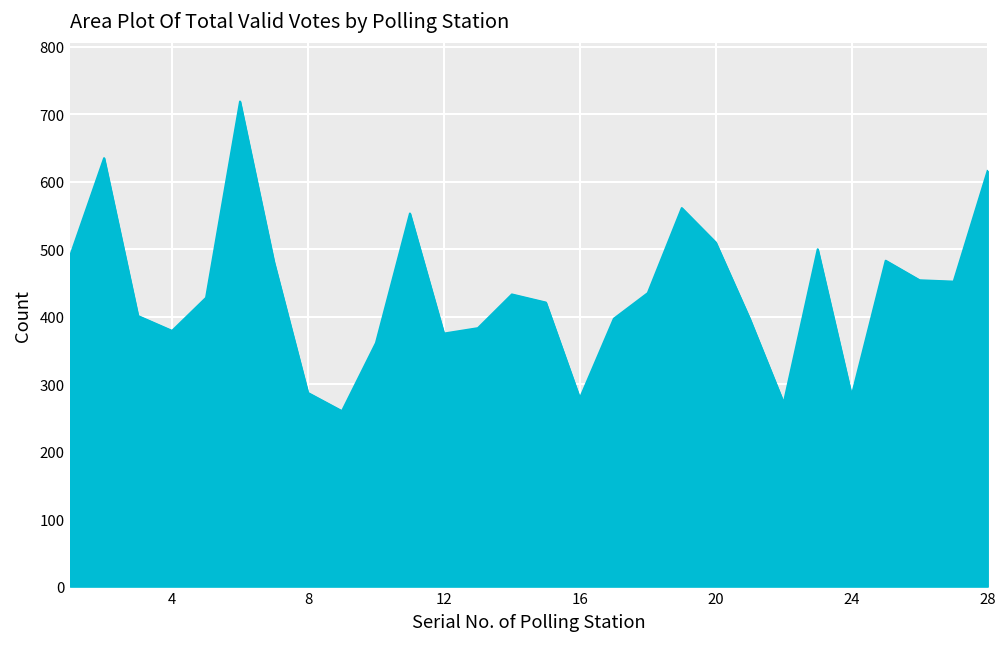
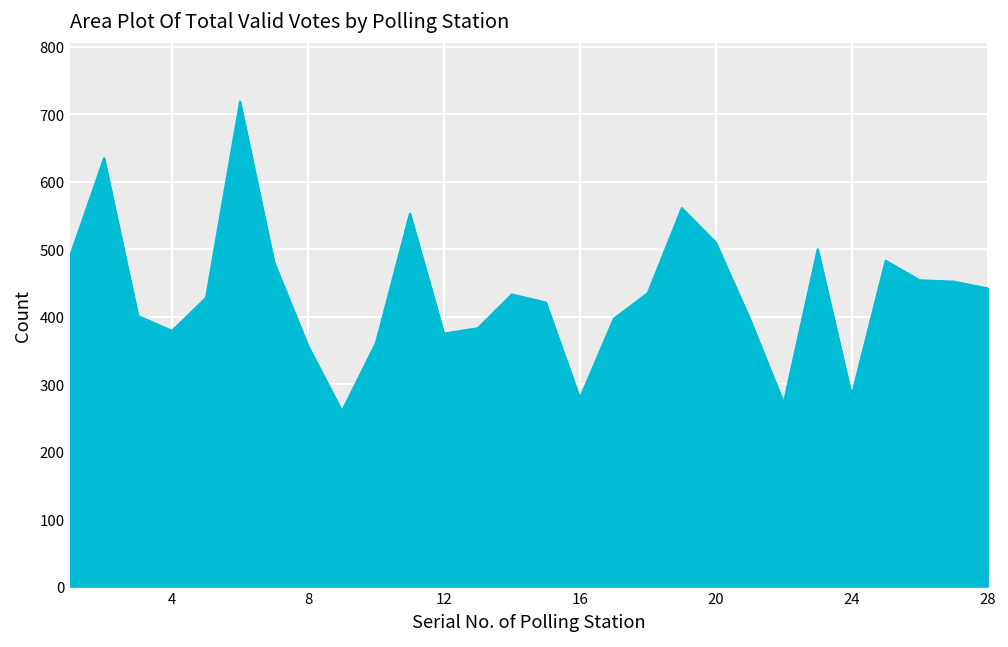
  {
    "4": 380,
-   "8": 290,
+   "8": 360,
    "12": 380,
    "16": 280,
    "20": 510,
    "24": 280,
-   "28": 620
+   "28": 440
  }
